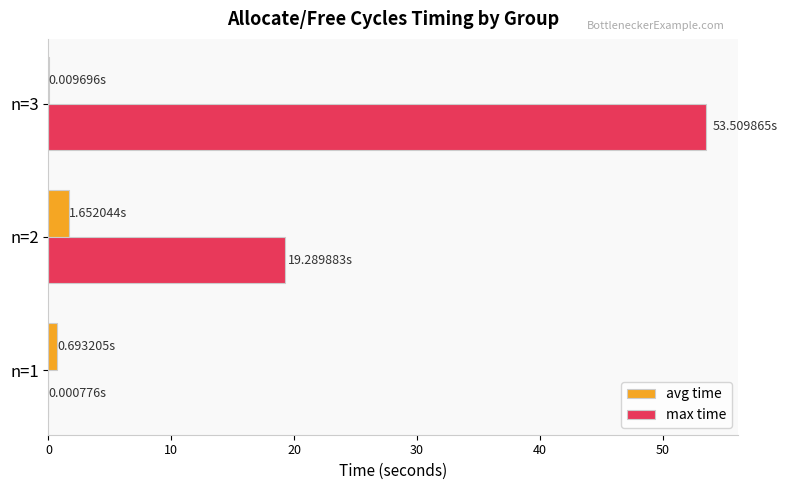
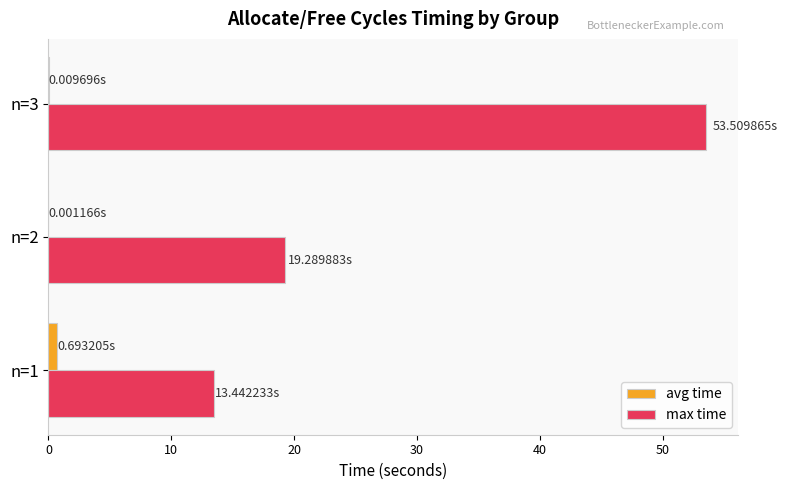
  {
    "avg time": {
      "n=3": "0.009696s",
-     "n=2": "1.652044s",
+     "n=2": "0.001166s",
      "n=1": "0.693205s"
    },
    "max time": {
      "n=3": "53.509865s",
      "n=2": "19.289883s",
-     "n=1": "0.000776s"
+     "n=1": "13.442233s"
    }
  }
